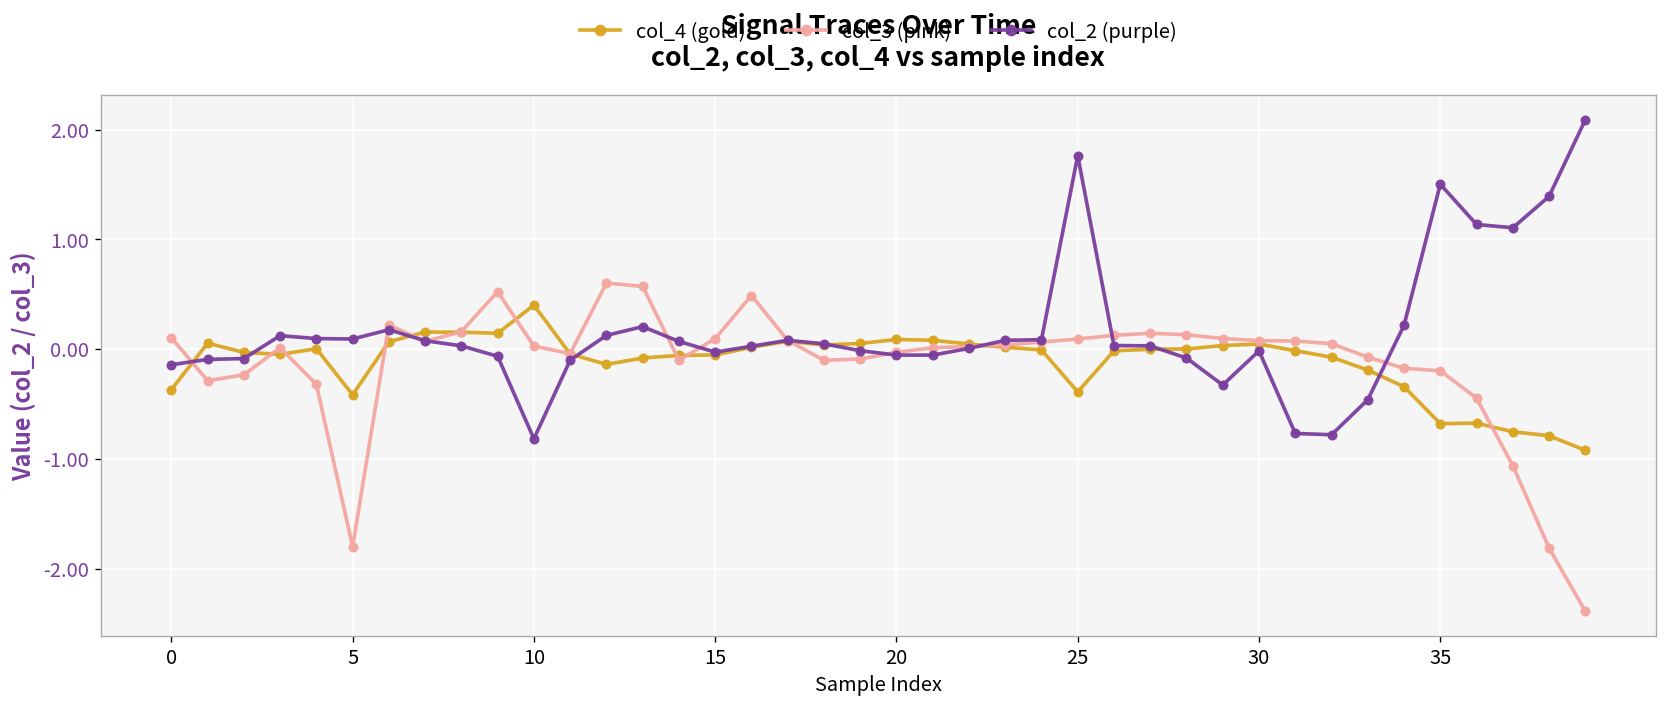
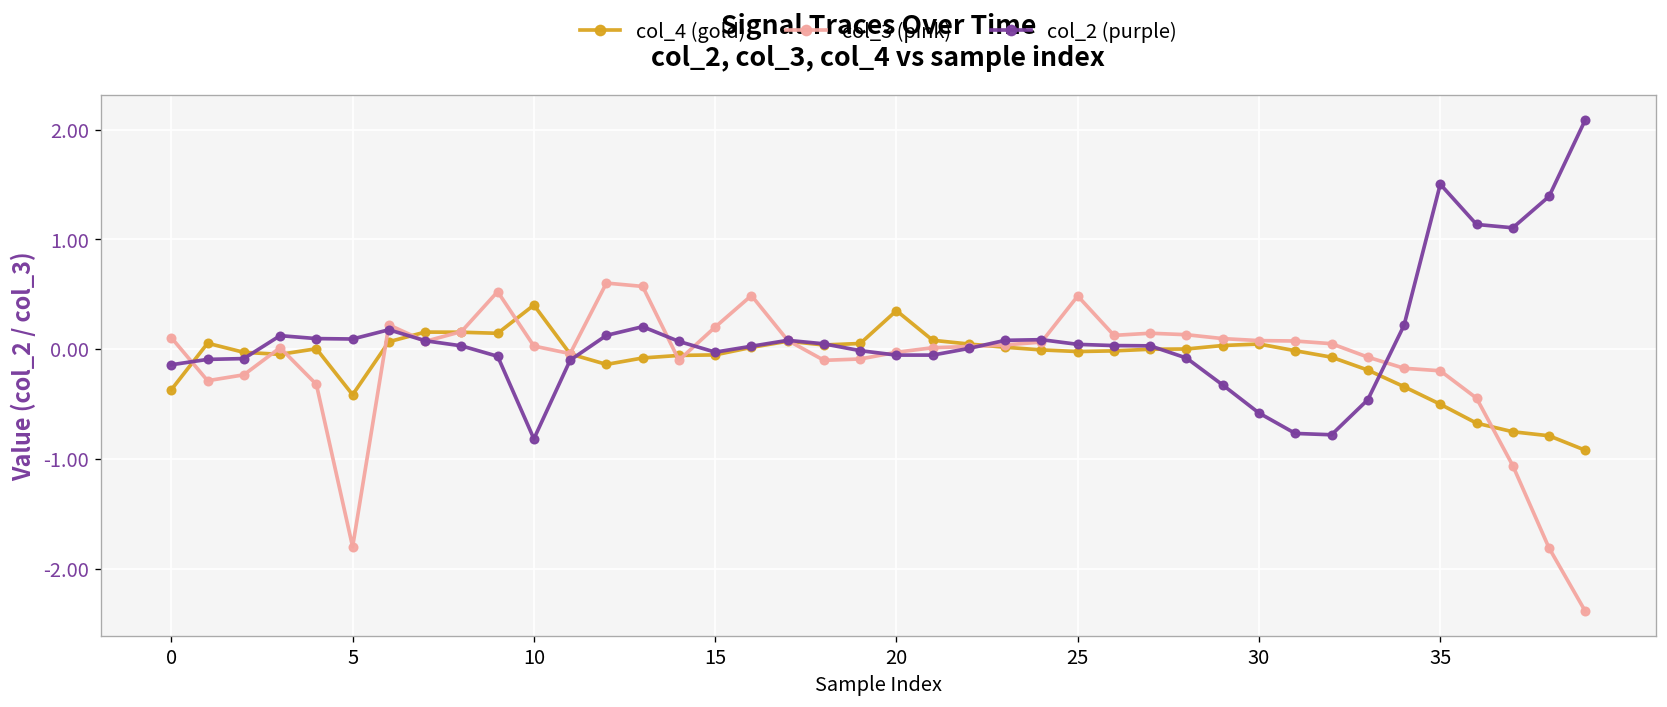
  {
    "col_4 (gold)": {
      "0": -0.4,
      "5": -0.4,
      "10": 0.4,
-     "20": 0.1,
-     "25": -0.4,
+     "20": 0.4,
+     "25": 0.0,
      "30": 0.0,
-     "35": -0.7
+     "35": -0.5
    },
    "col_3 (pink)": {
      "0": 0.1,
      "5": -1.8,
      "10": 0.0,
-     "15": 0.1,
-     "25": 0.1,
+     "15": 0.2,
+     "25": 0.5,
      "30": 0.1,
      "35": -0.2
    },
    "col_2 (purple)": {
      "0": -0.1,
      "5": 0.1,
      "10": -0.8,
-     "25": 1.8,
-     "30": 0.0,
+     "25": 0.0,
+     "30": -0.6,
      "35": 1.5
    }
  }
